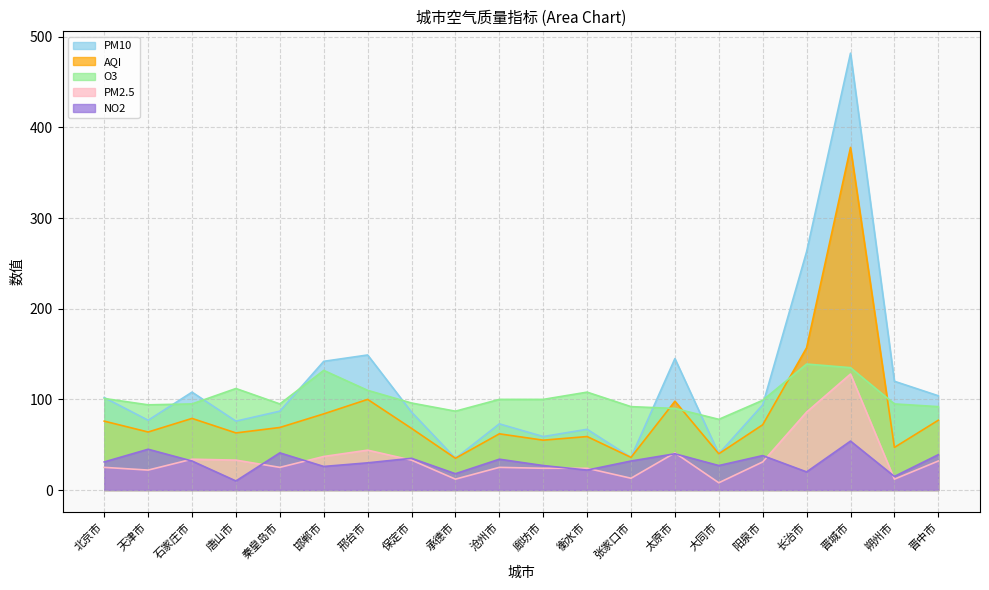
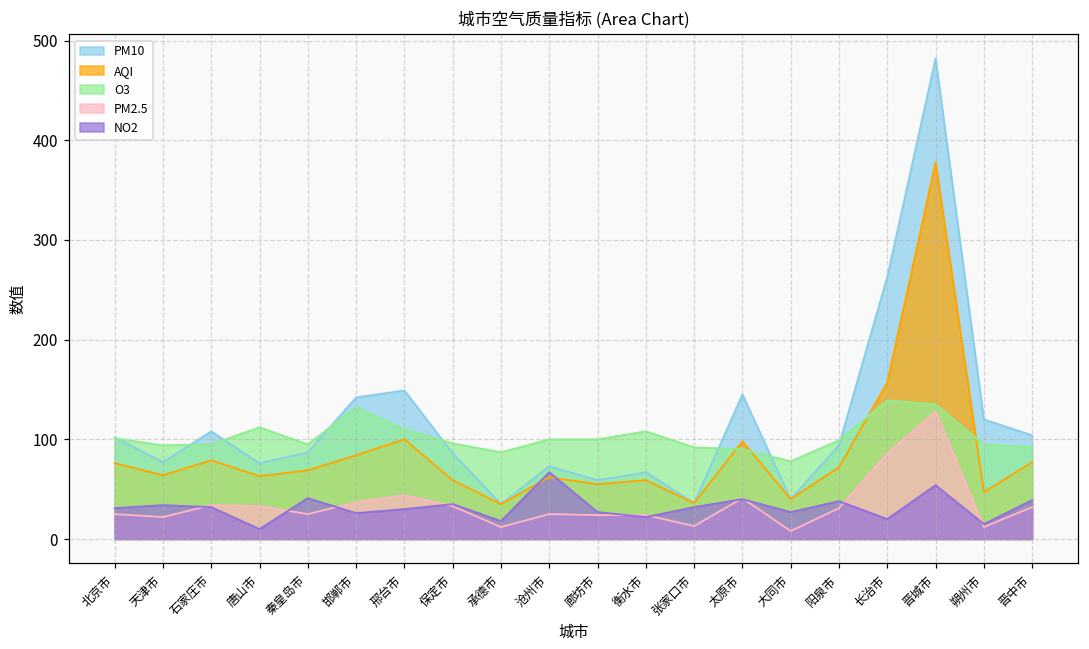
  {
    "PM10": {
      "天津市": 80,
      "石家庄市": 110,
      "唐山市": 80,
      "秦皇岛市": 90,
      "邯郸市": 140,
      "邢台市": 150,
      "保定市": 90,
      "沧州市": 70,
      "廊坊市": 60,
      "衡水市": 70,
      "太原市": 150,
      "阳泉市": 90,
      "长治市": 260,
      "晋城市": 480,
      "朔州市": 120,
      "晋中市": 100
    },
    "AQI": {
      "北京市": 80,
      "天津市": 60,
      "石家庄市": 80,
      "唐山市": 60,
      "秦皇岛市": 70,
      "邯郸市": 80,
      "邢台市": 100,
-     "保定市": 70,
+     "保定市": 60,
      "沧州市": 60,
      "廊坊市": 60,
      "衡水市": 60,
      "太原市": 100,
      "阳泉市": 70,
      "长治市": 160,
      "晋城市": 380,
      "朔州市": 50,
      "晋中市": 80
    },
    "O3": {
      "天津市": 90,
      "石家庄市": 100,
      "唐山市": 110,
      "秦皇岛市": 100,
      "邯郸市": 130,
      "邢台市": 110,
      "保定市": 100,
      "承德市": 90,
      "沧州市": 100,
      "廊坊市": 100,
      "衡水市": 110,
      "张家口市": 90,
      "太原市": 90,
      "大同市": 80,
      "阳泉市": 100,
      "长治市": 140,
      "晋城市": 140,
      "朔州市": 100,
      "晋中市": 90
    },
    "PM2.5": {
      "北京市": 30,
      "天津市": 20,
      "唐山市": 30,
      "秦皇岛市": 30,
      "邯郸市": 40,
      "邢台市": 40,
      "承德市": 10,
      "沧州市": 30,
      "廊坊市": 20,
      "张家口市": 10,
      "大同市": 10,
      "阳泉市": 30,
      "长治市": 90,
      "晋城市": 130,
      "朔州市": 10,
      "晋中市": 30
    },
    "NO2": {
      "北京市": 30,
-     "天津市": 50,
+     "天津市": 30,
      "唐山市": 10,
      "秦皇岛市": 40,
      "邯郸市": 30,
      "邢台市": 30,
      "承德市": 20,
-     "沧州市": 30,
+     "沧州市": 70,
      "廊坊市": 30,
      "张家口市": 30,
      "大同市": 30,
      "阳泉市": 40,
      "长治市": 20,
      "晋城市": 50,
      "朔州市": 20,
      "晋中市": 40
    }
  }
